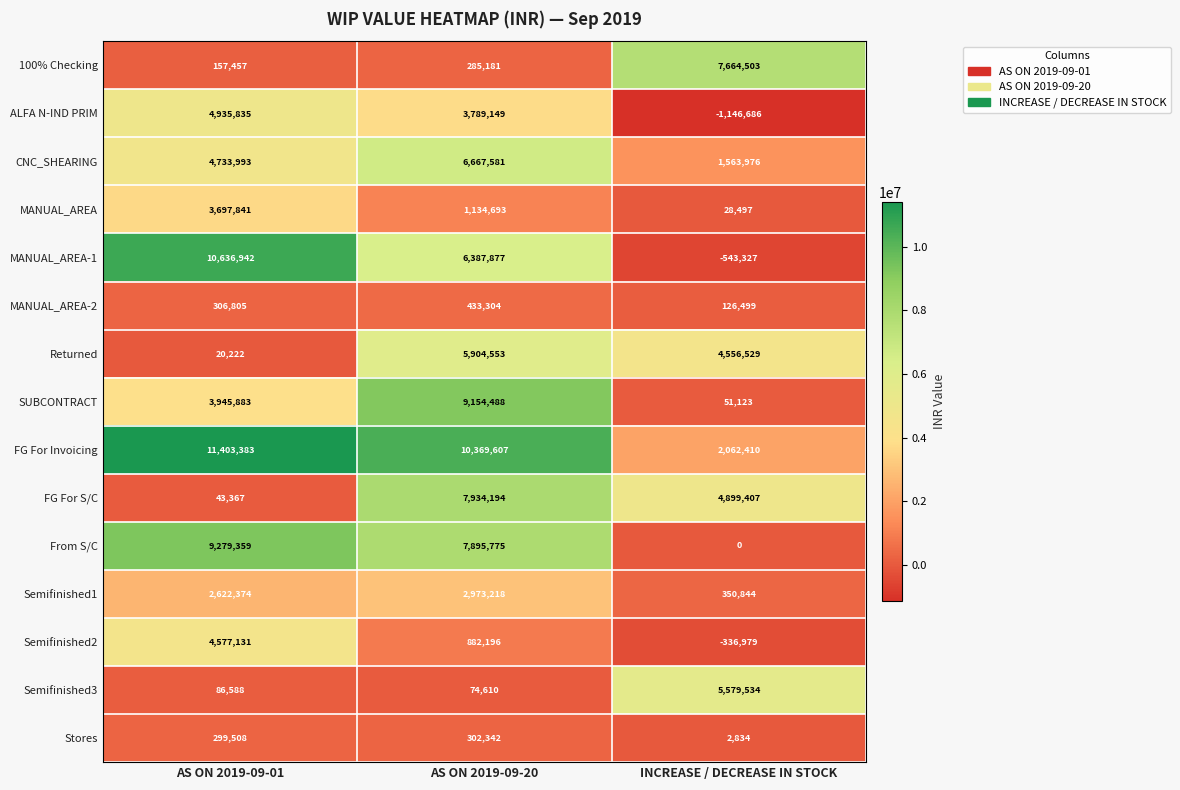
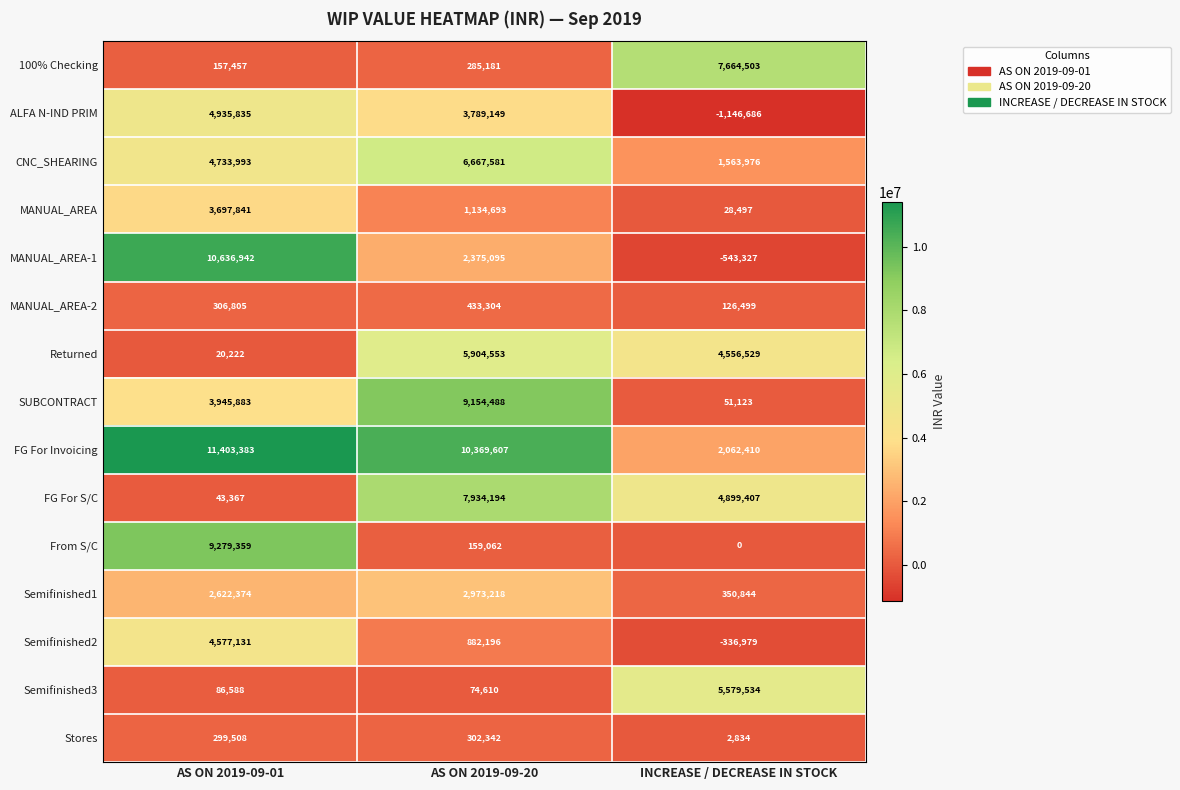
  {
    "100% Checking": {
      "AS ON 2019-09-01": "157,457",
      "AS ON 2019-09-20": "285,181",
      "INCREASE / DECREASE IN STOCK": "7,664,503"
    },
    "ALFA N-IND PRIM": {
      "AS ON 2019-09-01": "4,935,835",
      "AS ON 2019-09-20": "3,789,149",
      "INCREASE / DECREASE IN STOCK": "-1,146,686"
    },
    "CNC_SHEARING": {
      "AS ON 2019-09-01": "4,733,993",
      "AS ON 2019-09-20": "6,667,581",
      "INCREASE / DECREASE IN STOCK": "1,563,976"
    },
    "MANUAL_AREA": {
      "AS ON 2019-09-01": "3,697,841",
      "AS ON 2019-09-20": "1,134,693",
      "INCREASE / DECREASE IN STOCK": "28,497"
    },
    "MANUAL_AREA-1": {
      "AS ON 2019-09-01": "10,636,942",
-     "AS ON 2019-09-20": "6,387,877",
+     "AS ON 2019-09-20": "2,375,095",
      "INCREASE / DECREASE IN STOCK": "-543,327"
    },
    "MANUAL_AREA-2": {
      "AS ON 2019-09-01": "306,805",
      "AS ON 2019-09-20": "433,304",
      "INCREASE / DECREASE IN STOCK": "126,499"
    },
    "Returned": {
      "AS ON 2019-09-01": "20,222",
      "AS ON 2019-09-20": "5,904,553",
      "INCREASE / DECREASE IN STOCK": "4,556,529"
    },
    "SUBCONTRACT": {
      "AS ON 2019-09-01": "3,945,883",
      "AS ON 2019-09-20": "9,154,488",
      "INCREASE / DECREASE IN STOCK": "51,123"
    },
    "FG For Invoicing": {
      "AS ON 2019-09-01": "11,403,383",
      "AS ON 2019-09-20": "10,369,607",
      "INCREASE / DECREASE IN STOCK": "2,062,410"
    },
    "FG For S/C": {
      "AS ON 2019-09-01": "43,367",
      "AS ON 2019-09-20": "7,934,194",
      "INCREASE / DECREASE IN STOCK": "4,899,407"
    },
    "From S/C": {
      "AS ON 2019-09-01": "9,279,359",
-     "AS ON 2019-09-20": "7,895,775",
+     "AS ON 2019-09-20": "159,062",
      "INCREASE / DECREASE IN STOCK": "0"
    },
    "Semifinished1": {
      "AS ON 2019-09-01": "2,622,374",
      "AS ON 2019-09-20": "2,973,218",
      "INCREASE / DECREASE IN STOCK": "350,844"
    },
    "Semifinished2": {
      "AS ON 2019-09-01": "4,577,131",
      "AS ON 2019-09-20": "882,196",
      "INCREASE / DECREASE IN STOCK": "-336,979"
    },
    "Semifinished3": {
      "AS ON 2019-09-01": "86,588",
      "AS ON 2019-09-20": "74,610",
      "INCREASE / DECREASE IN STOCK": "5,579,534"
    },
    "Stores": {
      "AS ON 2019-09-01": "299,508",
      "AS ON 2019-09-20": "302,342",
      "INCREASE / DECREASE IN STOCK": "2,834"
    }
  }
